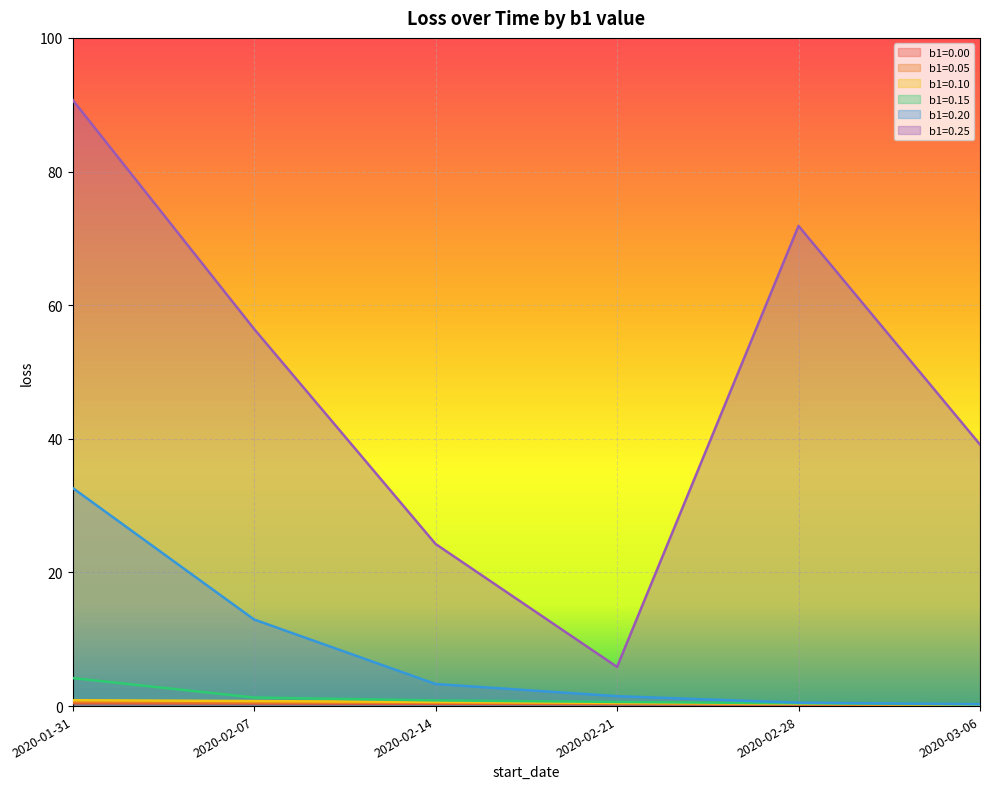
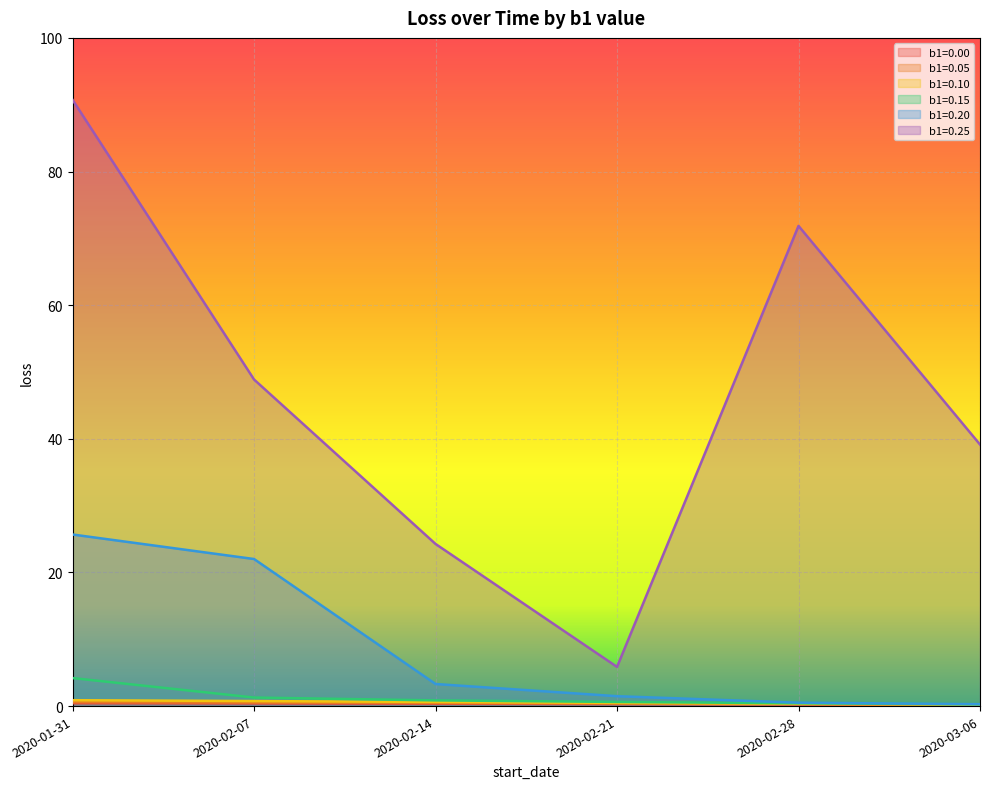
  {
    "b1=0.15": {
      "2020-01-31": 4,
      "2020-02-07": 1
    },
    "b1=0.20": {
-     "2020-01-31": 33,
-     "2020-02-07": 13,
+     "2020-01-31": 26,
+     "2020-02-07": 22,
      "2020-02-14": 3,
      "2020-02-21": 1
    },
    "b1=0.25": {
      "2020-01-31": 91,
-     "2020-02-07": 56,
+     "2020-02-07": 49,
      "2020-02-14": 24,
      "2020-02-21": 6,
      "2020-02-28": 72,
      "2020-03-06": 39
    }
  }
